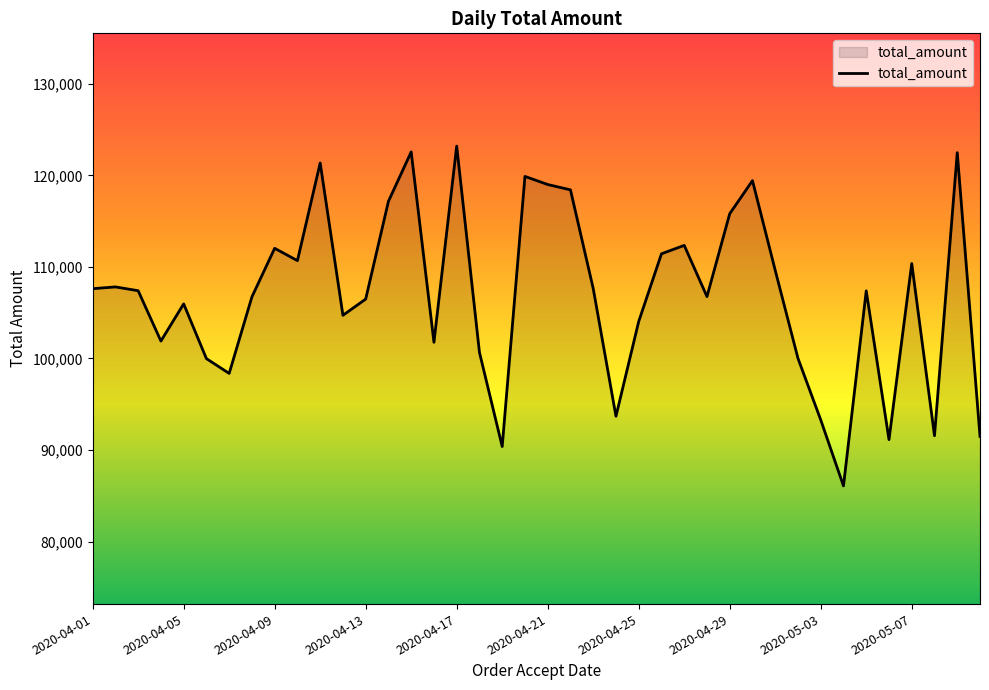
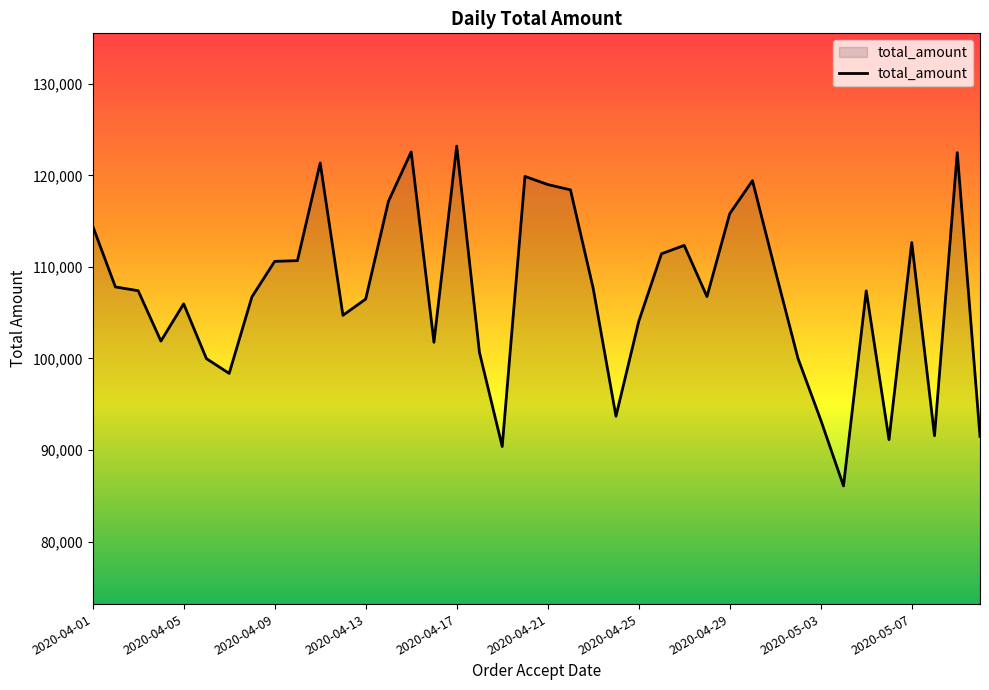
  {
-   "2020-04-01": "108,000",
+   "2020-04-01": "114,000",
    "2020-04-05": "106,000",
-   "2020-04-09": "112,000",
+   "2020-04-09": "111,000",
    "2020-04-13": "106,000",
    "2020-04-17": "123,000",
    "2020-04-21": "119,000",
    "2020-04-25": "104,000",
    "2020-04-29": "116,000",
    "2020-05-03": "93,000",
-   "2020-05-07": "110,000"
+   "2020-05-07": "113,000"
  }
